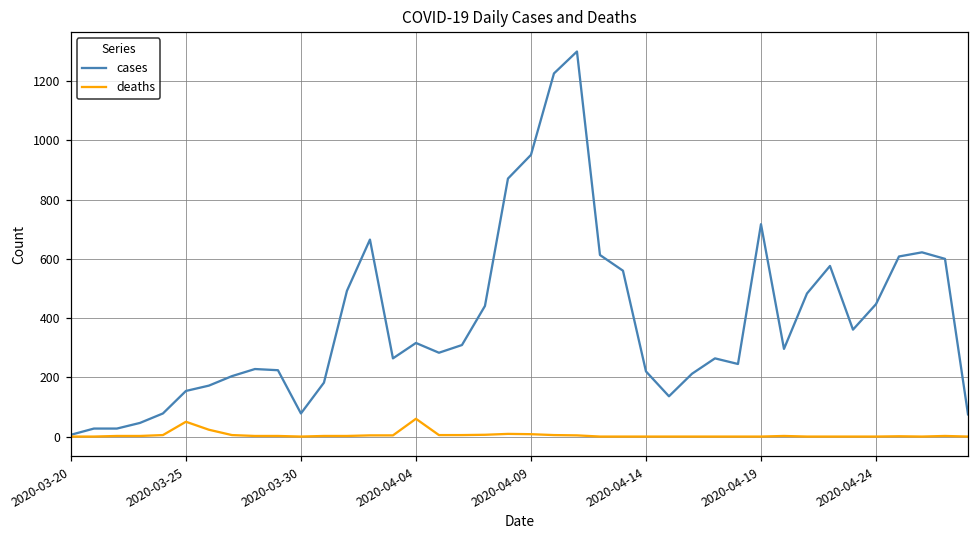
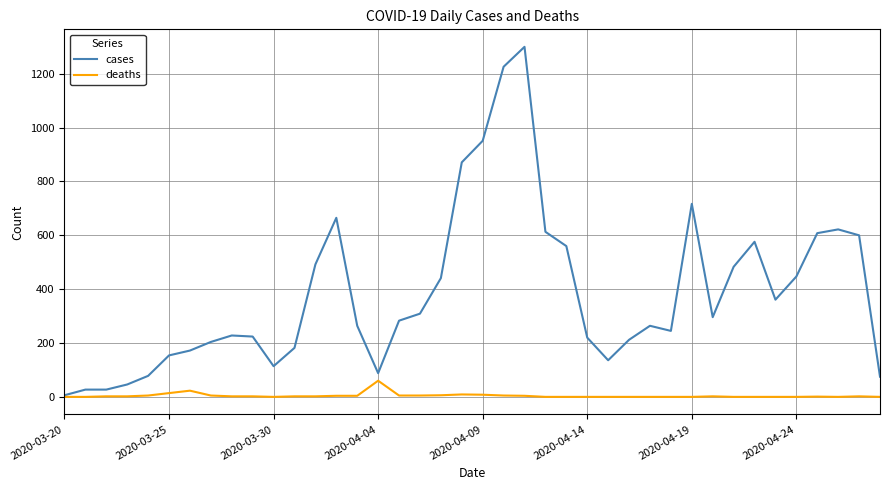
  {
    "cases": {
      "2020-03-25": 150,
-     "2020-03-30": 80,
-     "2020-04-04": 320,
+     "2020-03-30": 110,
+     "2020-04-04": 90,
      "2020-04-09": 950,
      "2020-04-14": 220,
      "2020-04-19": 720,
      "2020-04-24": 450
    },
    "deaths": {
-     "2020-03-25": 50,
+     "2020-03-25": 10,
      "2020-03-30": 0,
      "2020-04-04": 60,
      "2020-04-09": 10,
      "2020-04-14": 0,
      "2020-04-19": 0,
      "2020-04-24": 0
    }
  }
